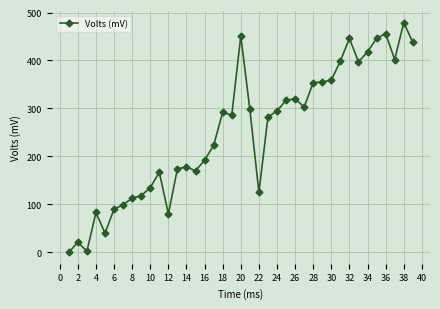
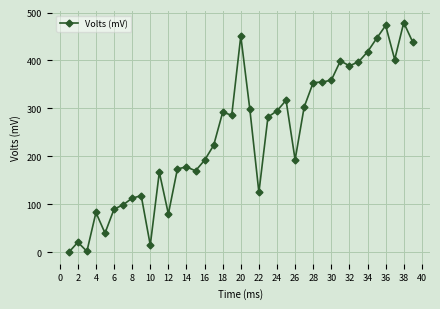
  {
    "2": 20,
    "4": 80,
    "6": 90,
    "8": 110,
-   "10": 140,
+   "10": 20,
    "12": 80,
    "14": 180,
    "16": 190,
    "18": 290,
    "20": 450,
    "22": 130,
    "24": 300,
-   "26": 320,
+   "26": 190,
    "28": 350,
    "30": 360,
-   "32": 450,
+   "32": 390,
    "34": 420,
-   "36": 460,
+   "36": 470,
    "38": 480
  }
